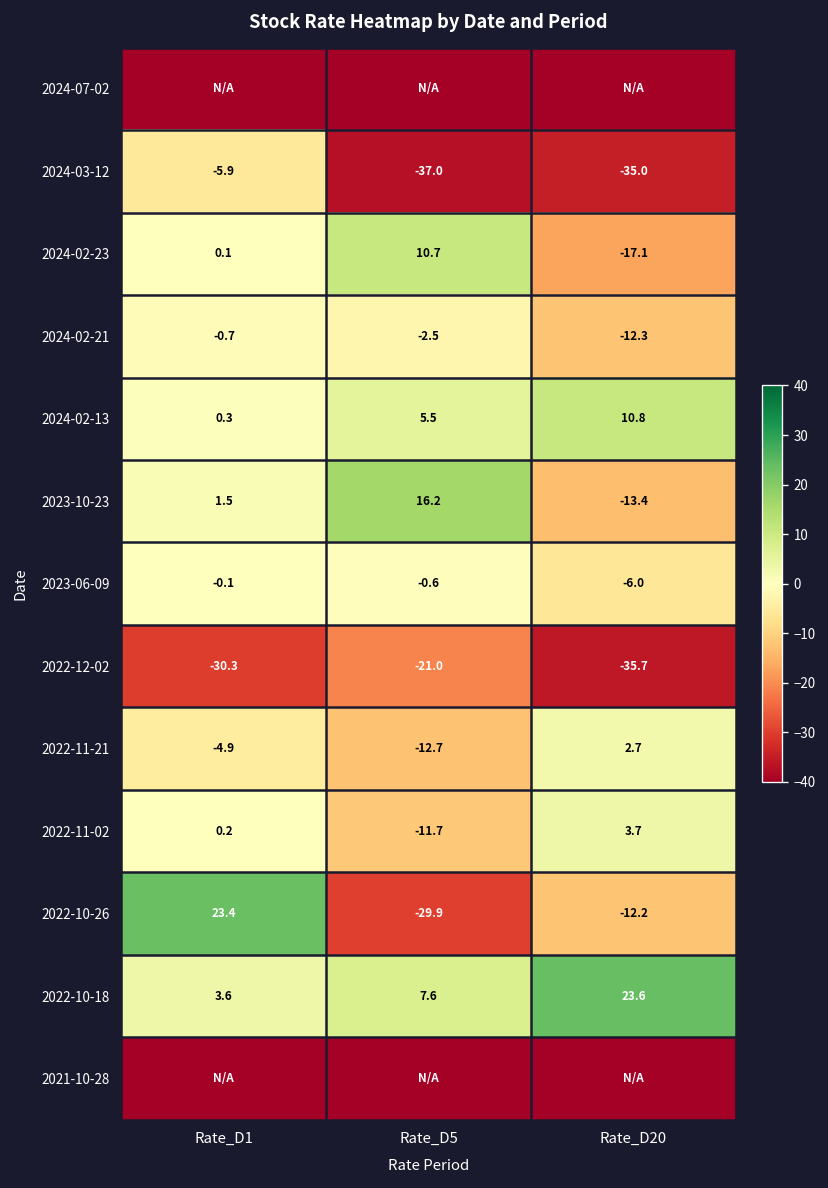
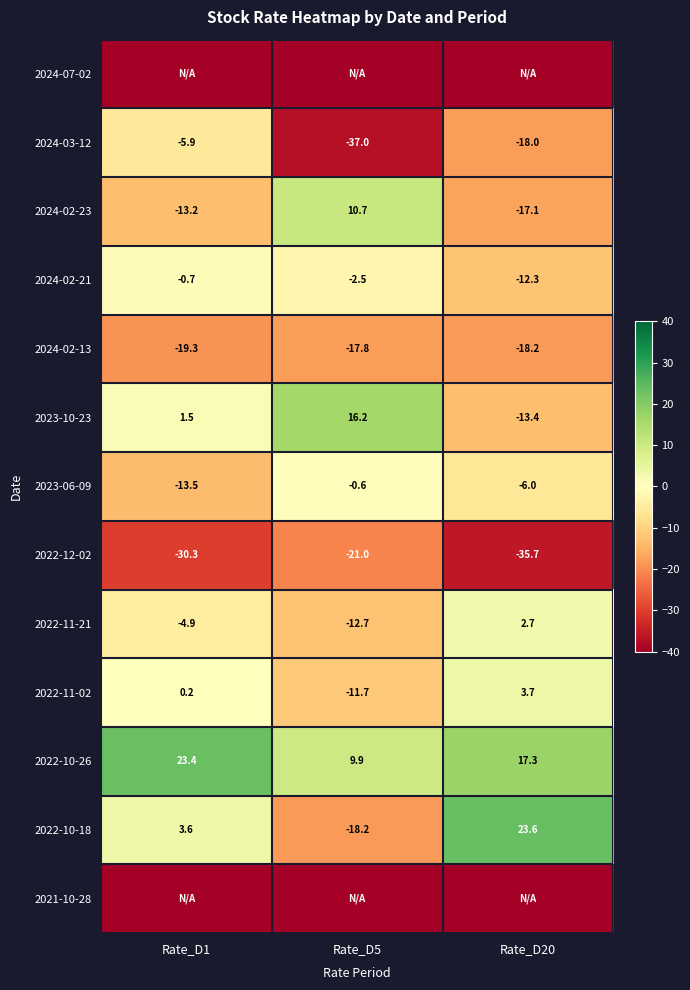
  {
    "2024-03-12": {
      "Rate_D1": -5.9,
      "Rate_D5": -37.0,
-     "Rate_D20": -35.0
+     "Rate_D20": -18.0
    },
    "2024-02-23": {
-     "Rate_D1": 0.1,
+     "Rate_D1": -13.2,
      "Rate_D5": 10.7,
      "Rate_D20": -17.1
    },
    "2024-02-21": {
      "Rate_D1": -0.7,
      "Rate_D5": -2.5,
      "Rate_D20": -12.3
    },
    "2024-02-13": {
-     "Rate_D1": 0.3,
-     "Rate_D5": 5.5,
-     "Rate_D20": 10.8
+     "Rate_D1": -19.3,
+     "Rate_D5": -17.8,
+     "Rate_D20": -18.2
    },
    "2023-10-23": {
      "Rate_D1": 1.5,
      "Rate_D5": 16.2,
      "Rate_D20": -13.4
    },
    "2023-06-09": {
-     "Rate_D1": -0.1,
+     "Rate_D1": -13.5,
      "Rate_D5": -0.6,
      "Rate_D20": -6.0
    },
    "2022-12-02": {
      "Rate_D1": -30.3,
      "Rate_D5": -21.0,
      "Rate_D20": -35.7
    },
    "2022-11-21": {
      "Rate_D1": -4.9,
      "Rate_D5": -12.7,
      "Rate_D20": 2.7
    },
    "2022-11-02": {
      "Rate_D1": 0.2,
      "Rate_D5": -11.7,
      "Rate_D20": 3.7
    },
    "2022-10-26": {
      "Rate_D1": 23.4,
-     "Rate_D5": -29.9,
-     "Rate_D20": -12.2
+     "Rate_D5": 9.9,
+     "Rate_D20": 17.3
    },
    "2022-10-18": {
      "Rate_D1": 3.6,
-     "Rate_D5": 7.6,
+     "Rate_D5": -18.2,
      "Rate_D20": 23.6
    }
  }
